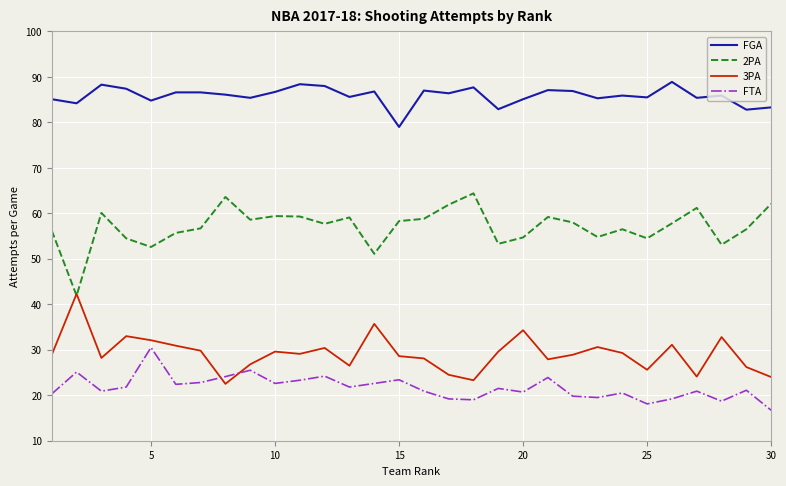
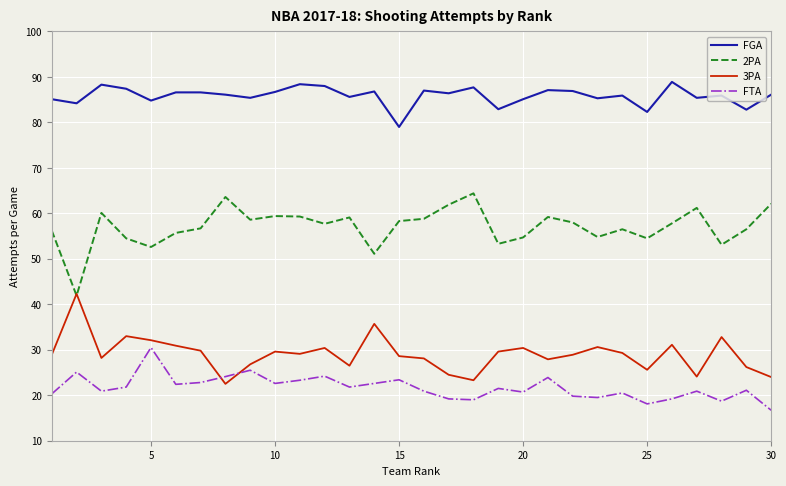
  {
    "FGA": {
      "5": 85,
      "10": 87,
      "15": 79,
      "20": 85,
-     "25": 86,
-     "30": 83
+     "25": 82,
+     "30": 86
    },
    "2PA": {
      "5": 53,
      "10": 59,
      "15": 58,
      "20": 55,
      "25": 55,
      "30": 62
    },
    "3PA": {
      "5": 32,
      "10": 30,
      "15": 29,
-     "20": 34,
+     "20": 30,
      "25": 26,
      "30": 24
    },
    "FTA": {
      "5": 31,
      "10": 23,
      "15": 23,
      "20": 21,
      "25": 18,
      "30": 17
    }
  }
